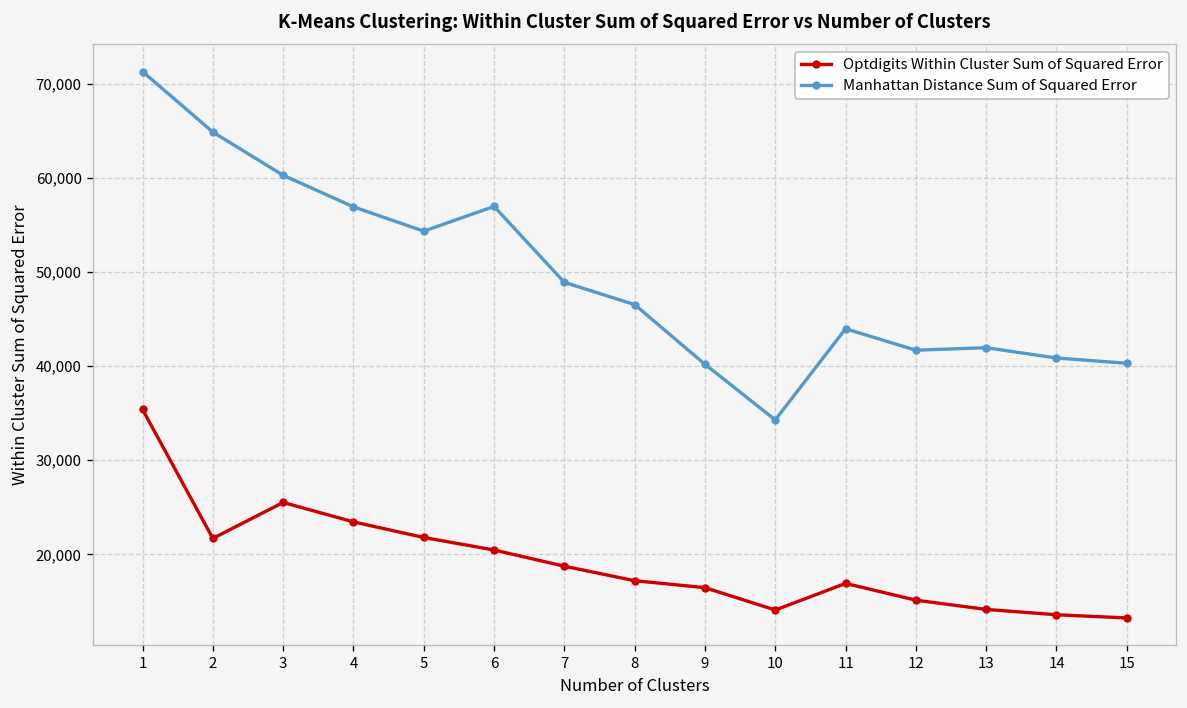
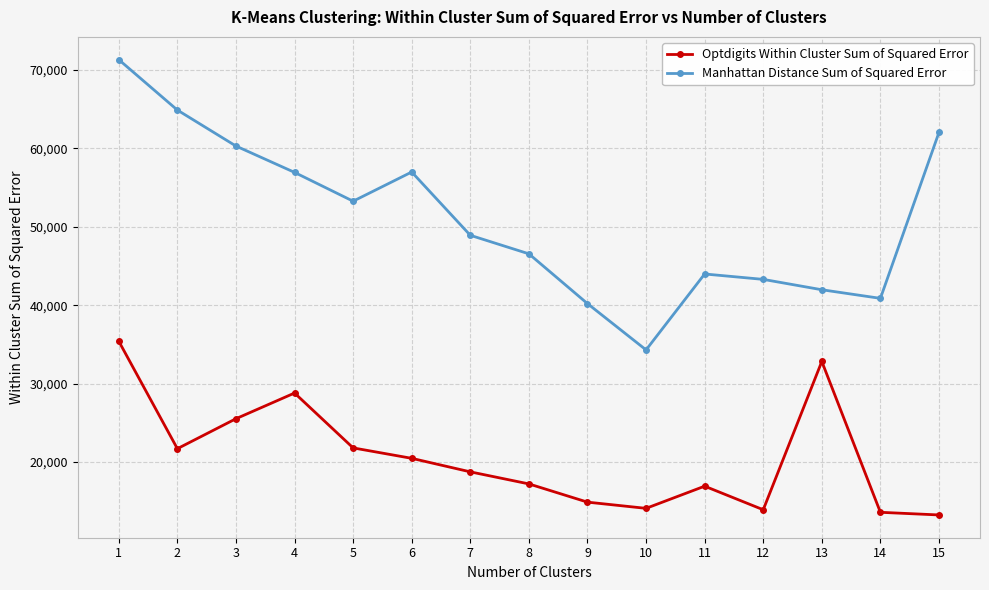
  {
    "Optdigits Within Cluster Sum of Squared Error": {
      "1": "35,000",
      "2": "22,000",
      "3": "26,000",
-     "4": "23,000",
+     "4": "29,000",
      "5": "22,000",
      "6": "20,000",
      "7": "19,000",
      "8": "17,000",
-     "9": "16,000",
+     "9": "15,000",
      "10": "14,000",
      "11": "17,000",
-     "12": "15,000",
-     "13": "14,000",
+     "12": "14,000",
+     "13": "33,000",
      "14": "14,000",
      "15": "13,000"
    },
    "Manhattan Distance Sum of Squared Error": {
      "1": "71,000",
      "2": "65,000",
      "3": "60,000",
      "4": "57,000",
-     "5": "54,000",
+     "5": "53,000",
      "6": "57,000",
      "7": "49,000",
      "8": "47,000",
      "9": "40,000",
      "10": "34,000",
      "11": "44,000",
-     "12": "42,000",
+     "12": "43,000",
      "13": "42,000",
      "14": "41,000",
-     "15": "40,000"
+     "15": "62,000"
    }
  }
